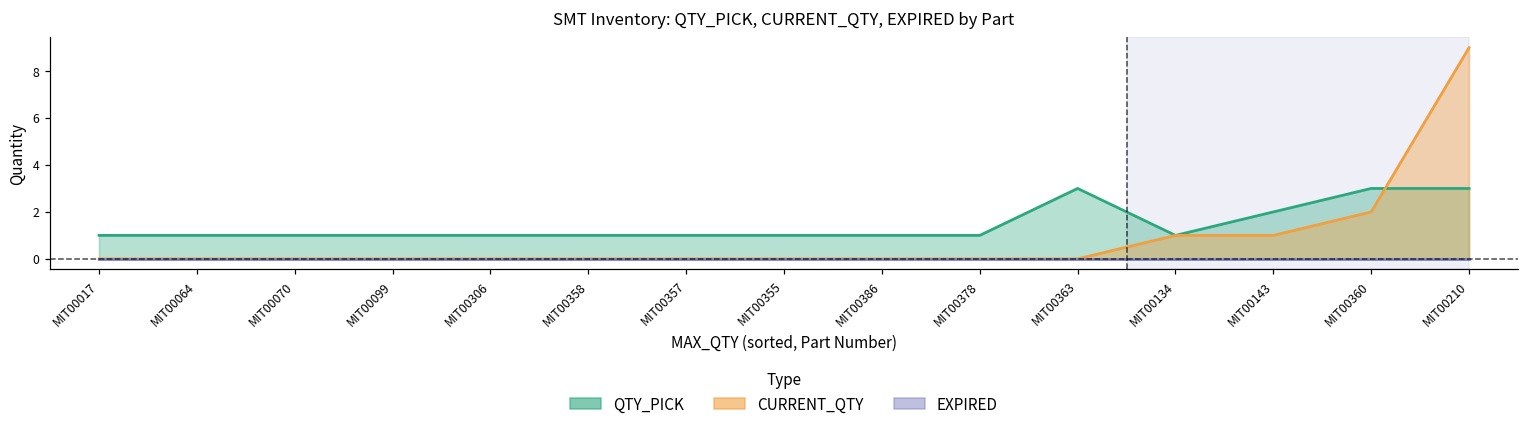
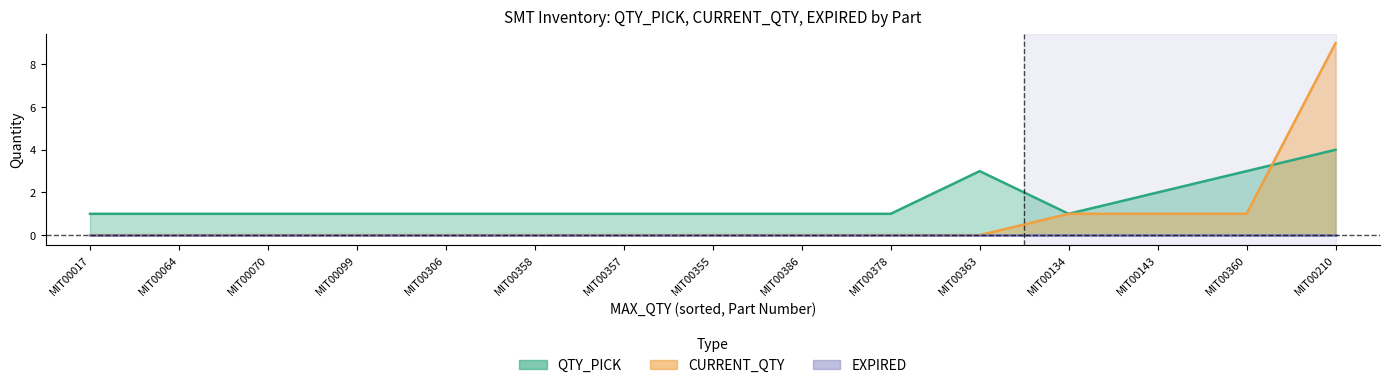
  {
    "QTY_PICK": {
      "MIT00017": 1,
      "MIT00064": 1,
      "MIT00070": 1,
      "MIT00099": 1,
      "MIT00306": 1,
      "MIT00358": 1,
      "MIT00357": 1,
      "MIT00355": 1,
      "MIT00386": 1,
      "MIT00378": 1,
      "MIT00363": 3,
      "MIT00143": 2,
      "MIT00360": 3,
-     "MIT00210": 3
+     "MIT00210": 4
    },
    "CURRENT_QTY": {
      "MIT00143": 1,
-     "MIT00360": 2,
+     "MIT00360": 1,
      "MIT00210": 9
    },
    "EXPIRED": {
      "MIT00134": 0,
      "MIT00143": 0,
      "MIT00360": 0,
      "MIT00210": 0
    }
  }
